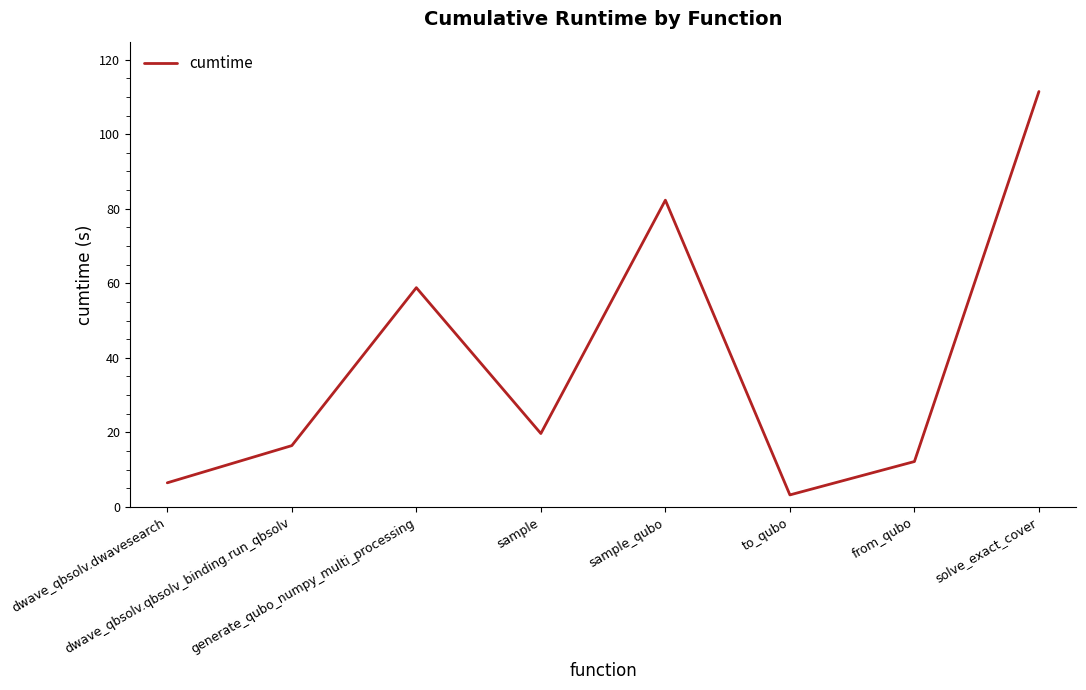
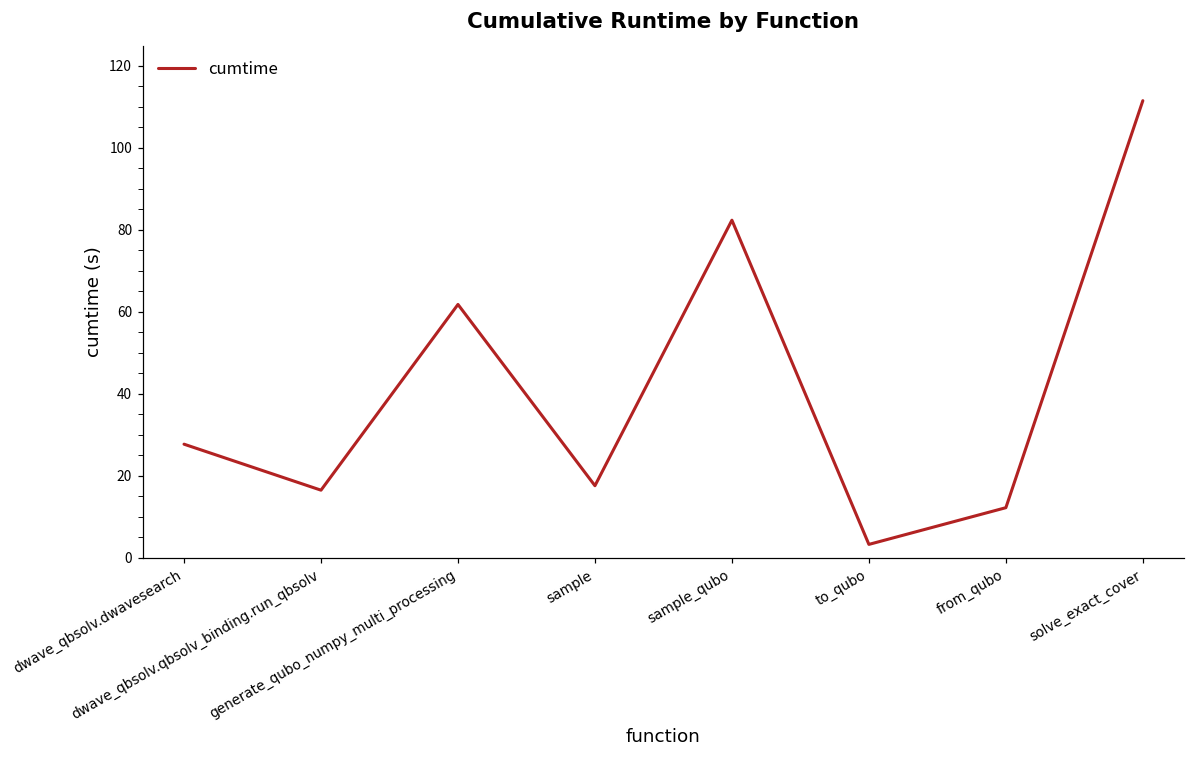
  {
-   "dwave_qbsolv.dwavesearch": 6,
+   "dwave_qbsolv.dwavesearch": 28,
    "dwave_qbsolv.qbsolv_binding.run_qbsolv": 16,
-   "generate_qubo_numpy_multi_processing": 59,
-   "sample": 20,
+   "generate_qubo_numpy_multi_processing": 62,
+   "sample": 18,
    "sample_qubo": 82,
    "to_qubo": 3,
    "from_qubo": 12,
    "solve_exact_cover": 111
  }
